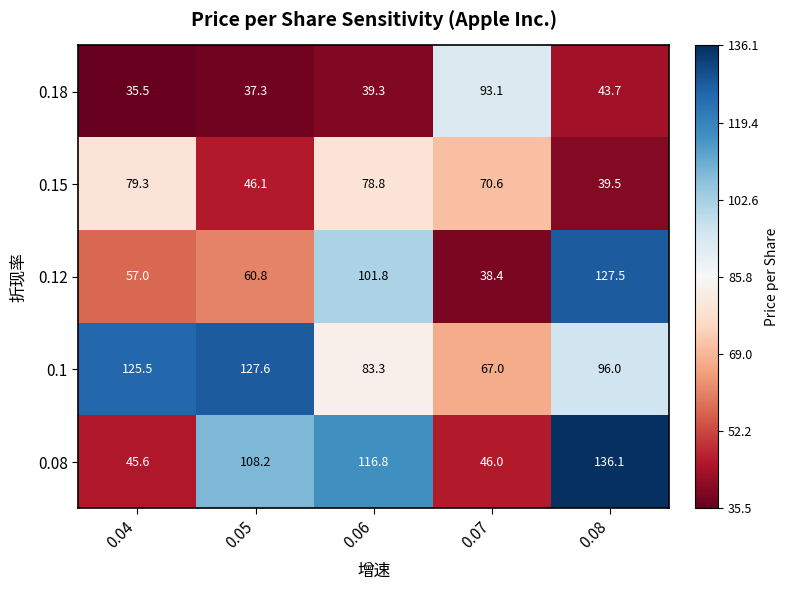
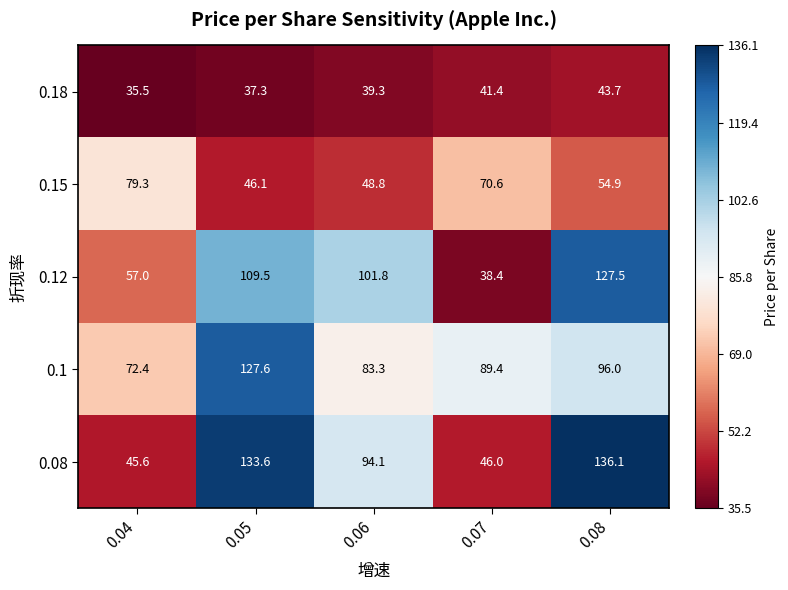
  {
    "0.18": {
      "0.04": 35.5,
      "0.05": 37.3,
      "0.06": 39.3,
-     "0.07": 93.1,
+     "0.07": 41.4,
      "0.08": 43.7
    },
    "0.15": {
      "0.04": 79.3,
      "0.05": 46.1,
-     "0.06": 78.8,
+     "0.06": 48.8,
      "0.07": 70.6,
-     "0.08": 39.5
+     "0.08": 54.9
    },
    "0.12": {
      "0.04": 57.0,
-     "0.05": 60.8,
+     "0.05": 109.5,
      "0.06": 101.8,
      "0.07": 38.4,
      "0.08": 127.5
    },
    "0.1": {
-     "0.04": 125.5,
+     "0.04": 72.4,
      "0.05": 127.6,
      "0.06": 83.3,
-     "0.07": 67.0,
+     "0.07": 89.4,
      "0.08": 96.0
    },
    "0.08": {
      "0.04": 45.6,
-     "0.05": 108.2,
-     "0.06": 116.8,
+     "0.05": 133.6,
+     "0.06": 94.1,
      "0.07": 46.0,
      "0.08": 136.1
    }
  }
